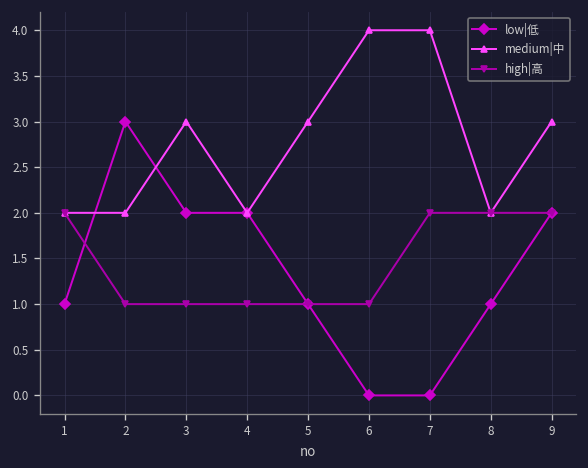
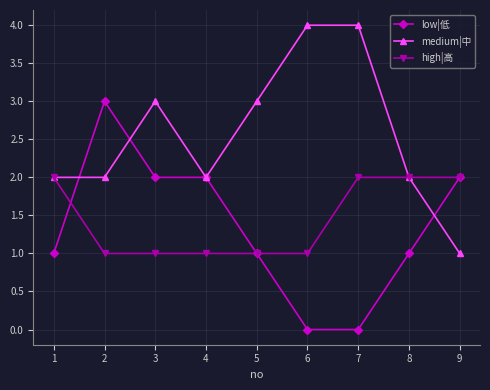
  {
    "medium|中": {
      "2": 2,
      "3": 3,
      "5": 3,
      "6": 4,
      "7": 4,
-     "9": 3
+     "9": 1
    }
  }
